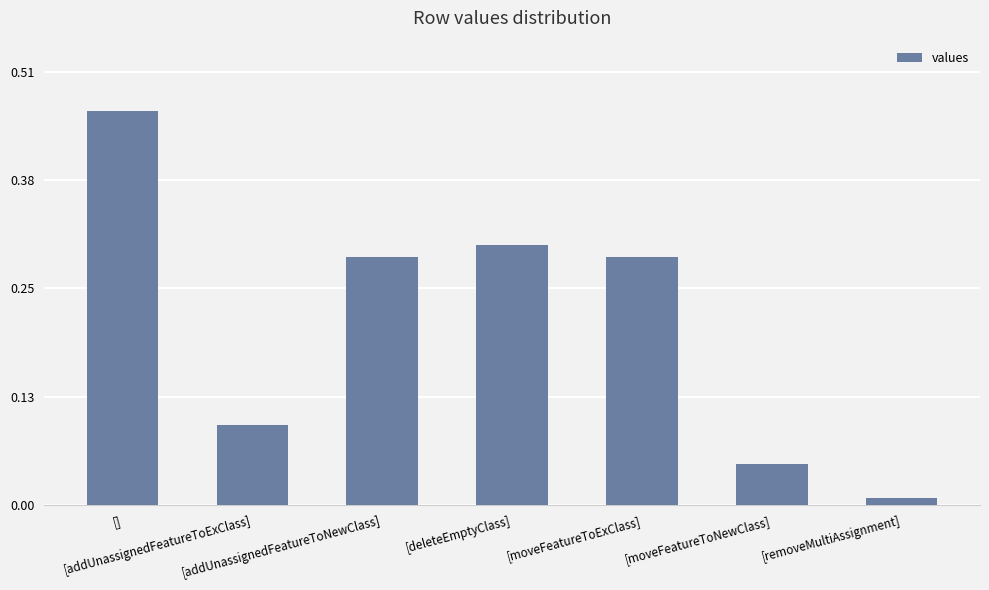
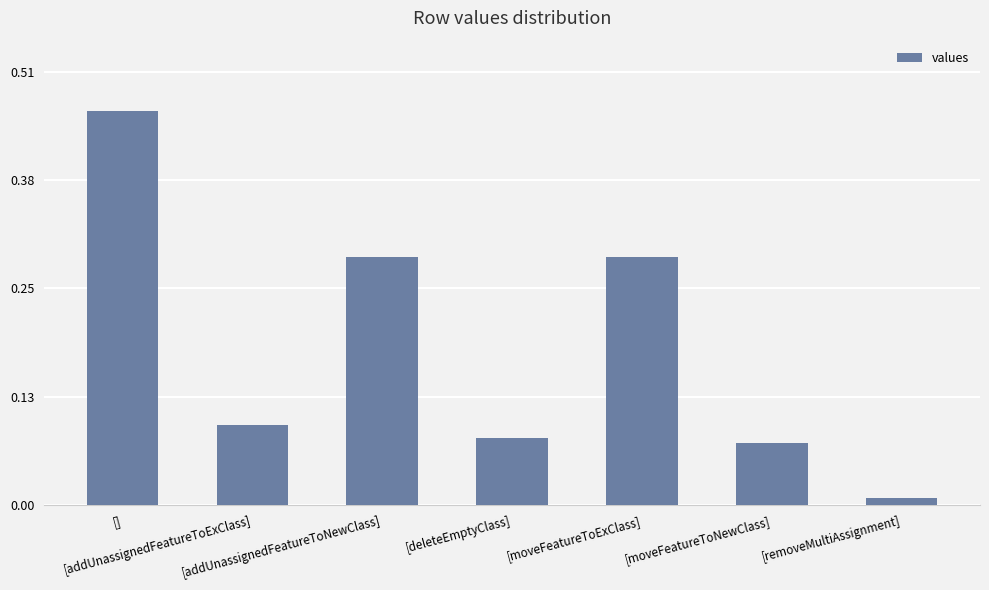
  {
    "[]": 0.46,
    "[addUnassignedFeatureToExClass]": 0.09,
    "[addUnassignedFeatureToNewClass]": 0.29,
-   "[deleteEmptyClass]": 0.30,
+   "[deleteEmptyClass]": 0.08,
    "[moveFeatureToExClass]": 0.29,
-   "[moveFeatureToNewClass]": 0.05,
+   "[moveFeatureToNewClass]": 0.07,
    "[removeMultiAssignment]": 0.01
  }
